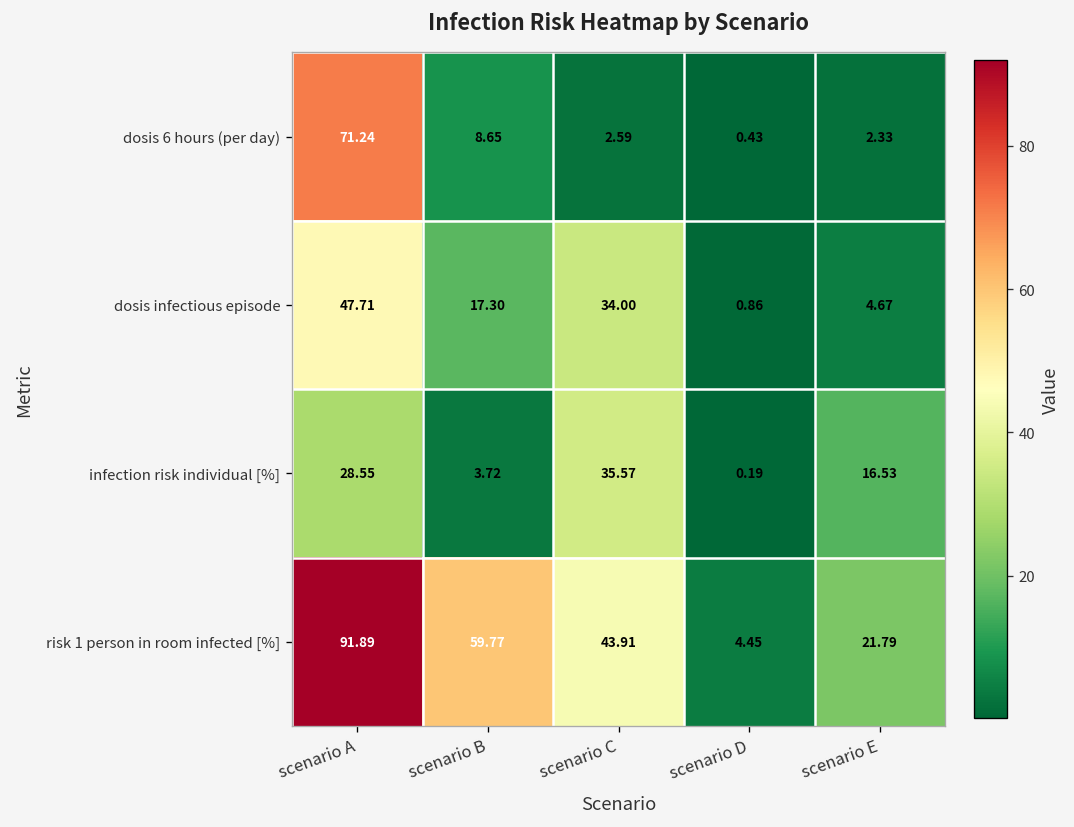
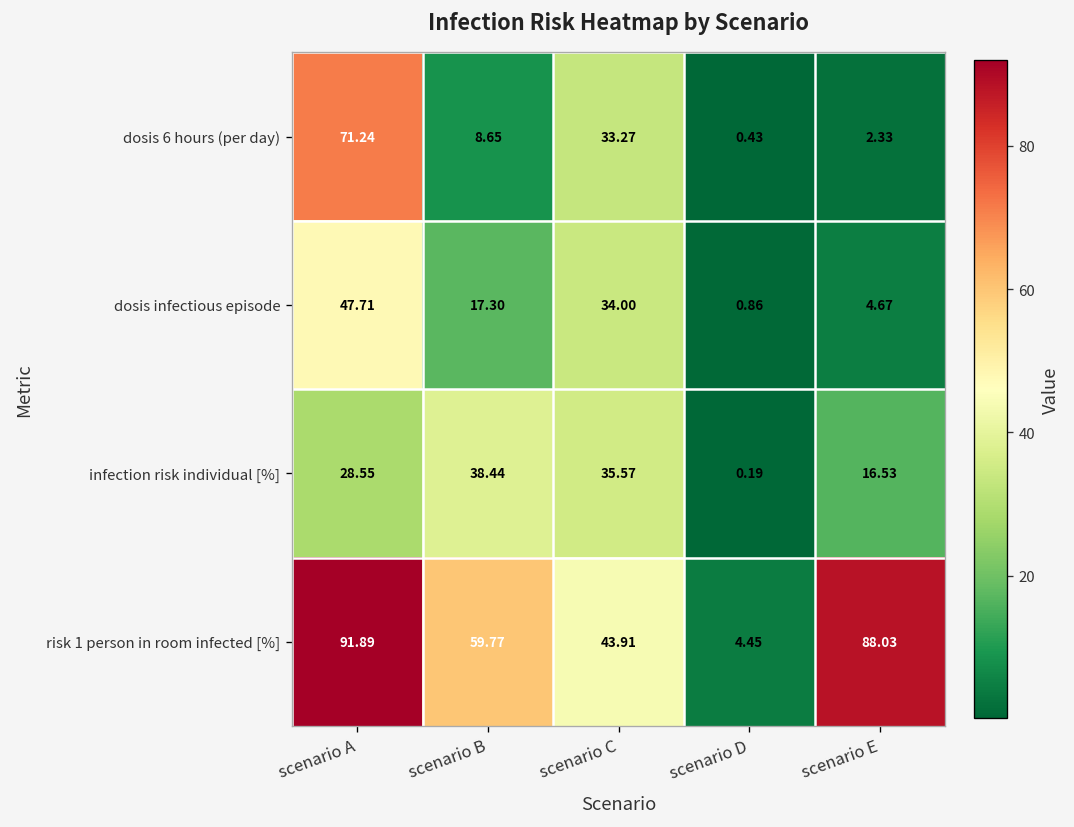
  {
    "dosis 6 hours (per day)": {
      "scenario A": 71.24,
      "scenario B": 8.65,
-     "scenario C": 2.59,
+     "scenario C": 33.27,
      "scenario D": 0.43,
      "scenario E": 2.33
    },
    "dosis infectious episode": {
      "scenario A": 47.71,
      "scenario B": 17.30,
      "scenario C": 34.00,
      "scenario D": 0.86,
      "scenario E": 4.67
    },
    "infection risk individual [%]": {
      "scenario A": 28.55,
-     "scenario B": 3.72,
+     "scenario B": 38.44,
      "scenario C": 35.57,
      "scenario D": 0.19,
      "scenario E": 16.53
    },
    "risk 1 person in room infected [%]": {
      "scenario A": 91.89,
      "scenario B": 59.77,
      "scenario C": 43.91,
      "scenario D": 4.45,
-     "scenario E": 21.79
+     "scenario E": 88.03
    }
  }
